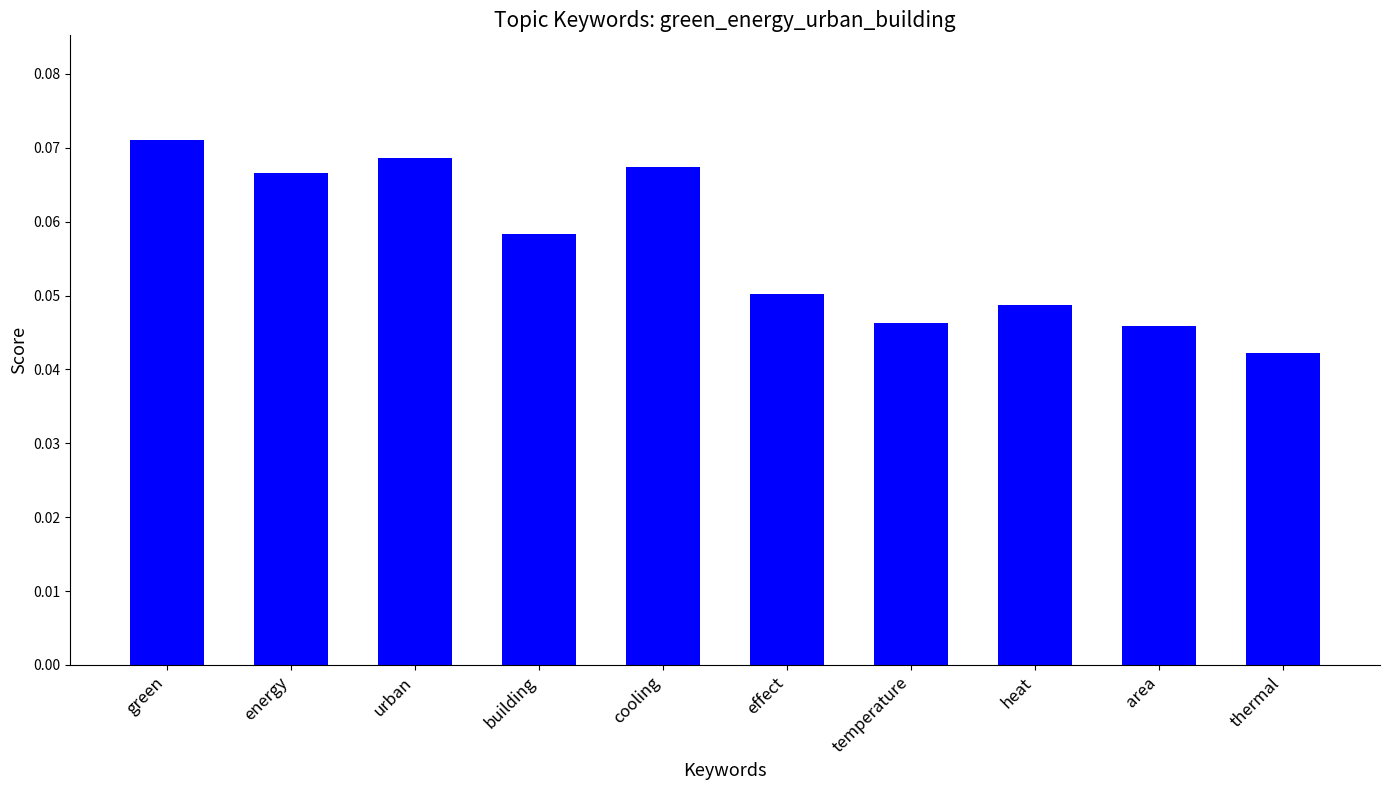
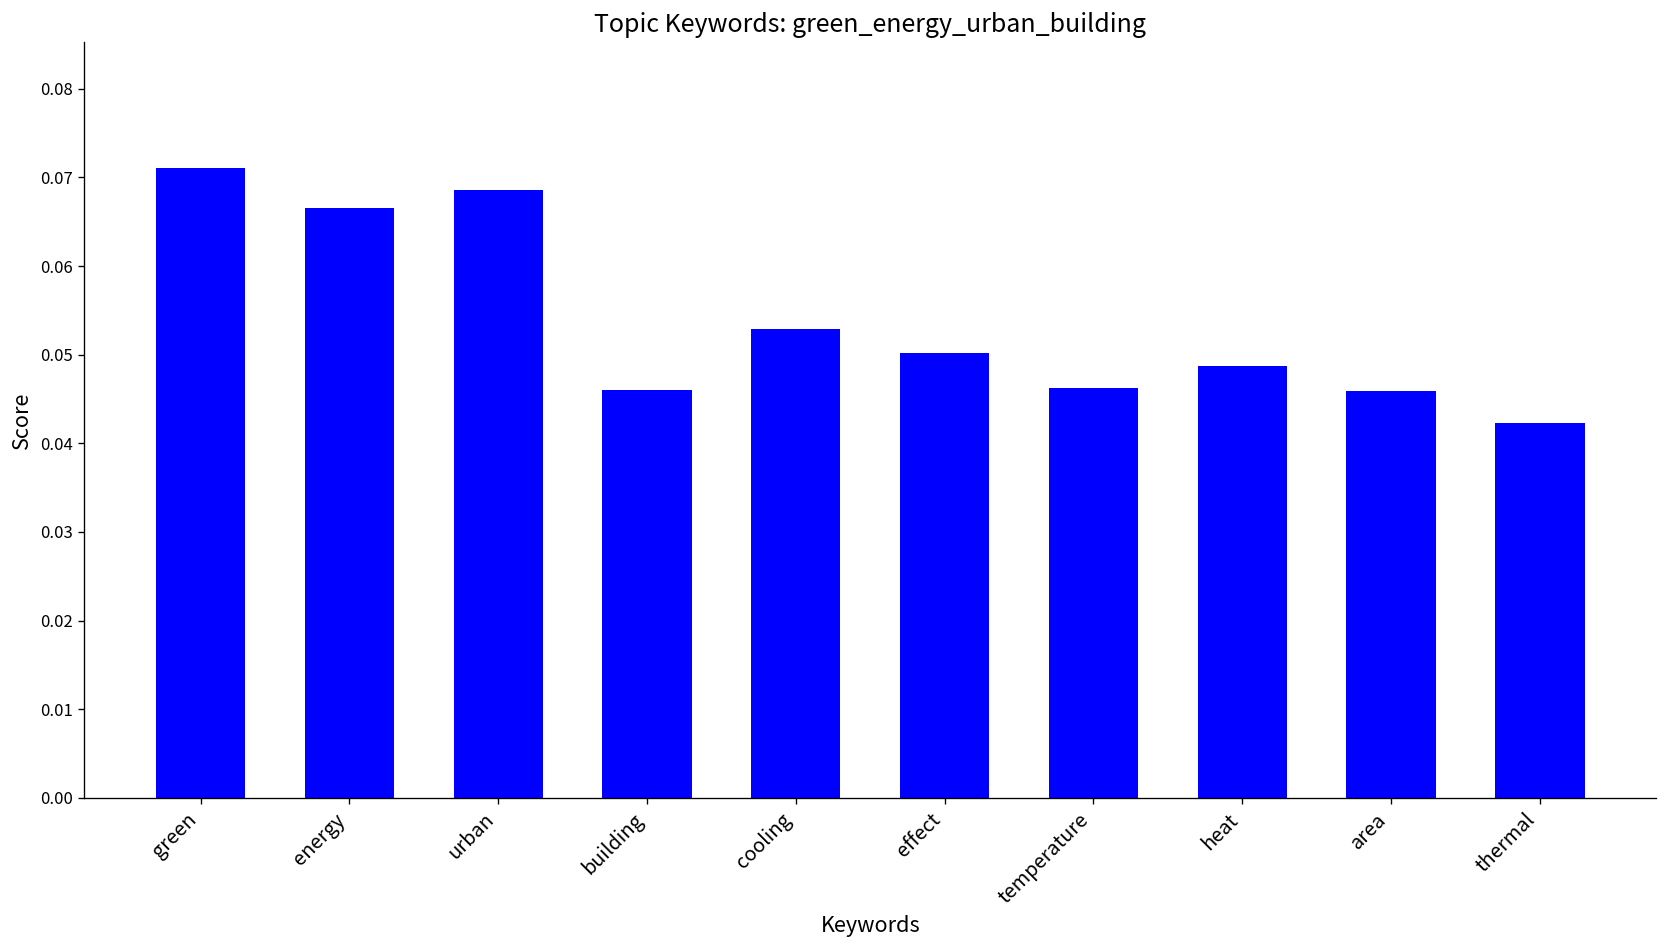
  {
    "green": 0.071,
    "energy": 0.067,
    "urban": 0.069,
-   "building": 0.058,
-   "cooling": 0.067,
+   "building": 0.046,
+   "cooling": 0.053,
    "effect": 0.050,
    "temperature": 0.046,
    "heat": 0.049,
    "area": 0.046,
    "thermal": 0.042
  }
